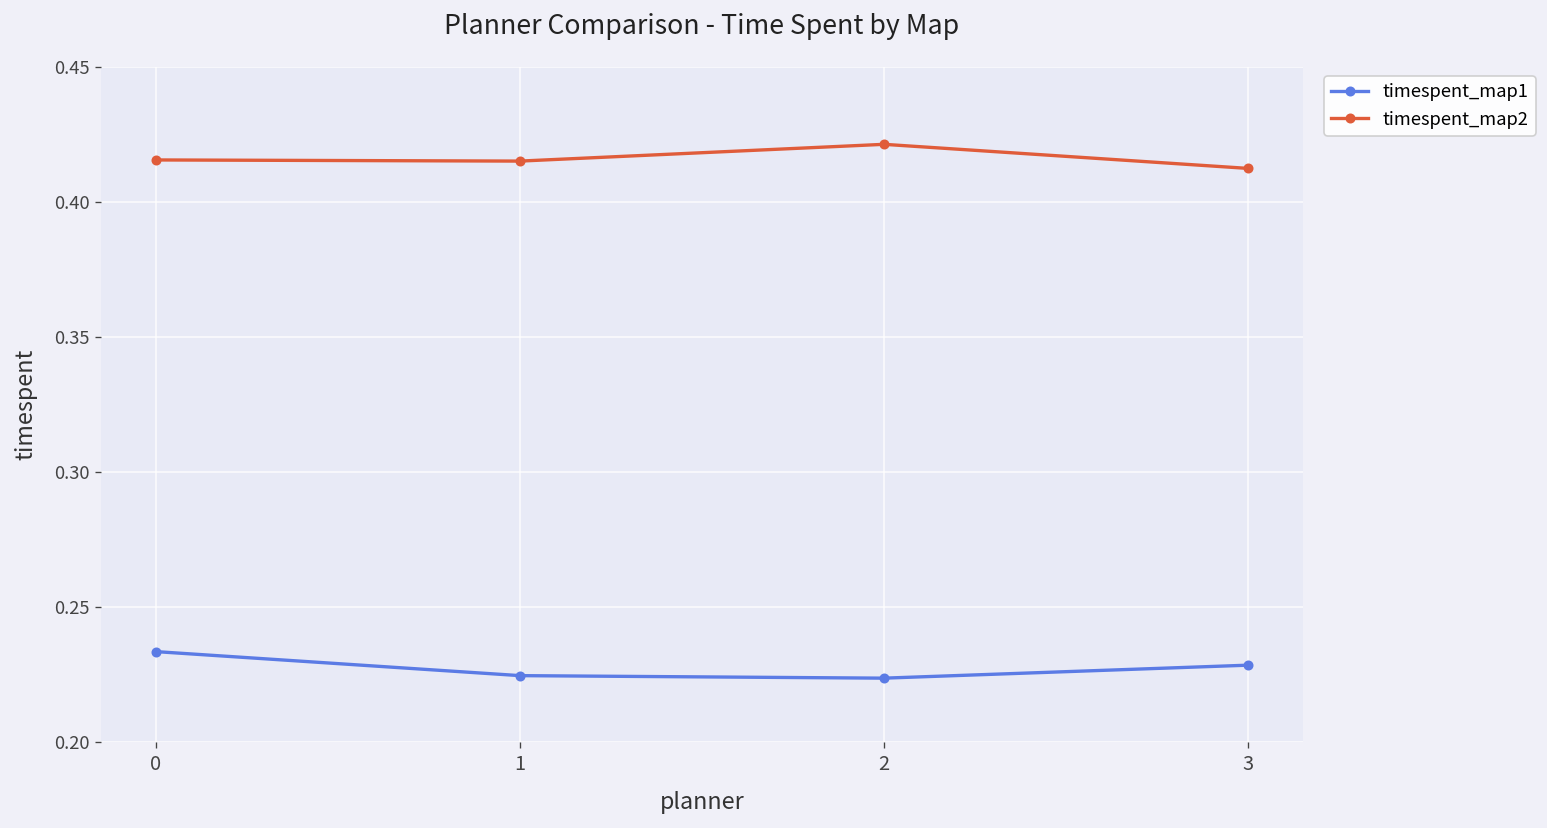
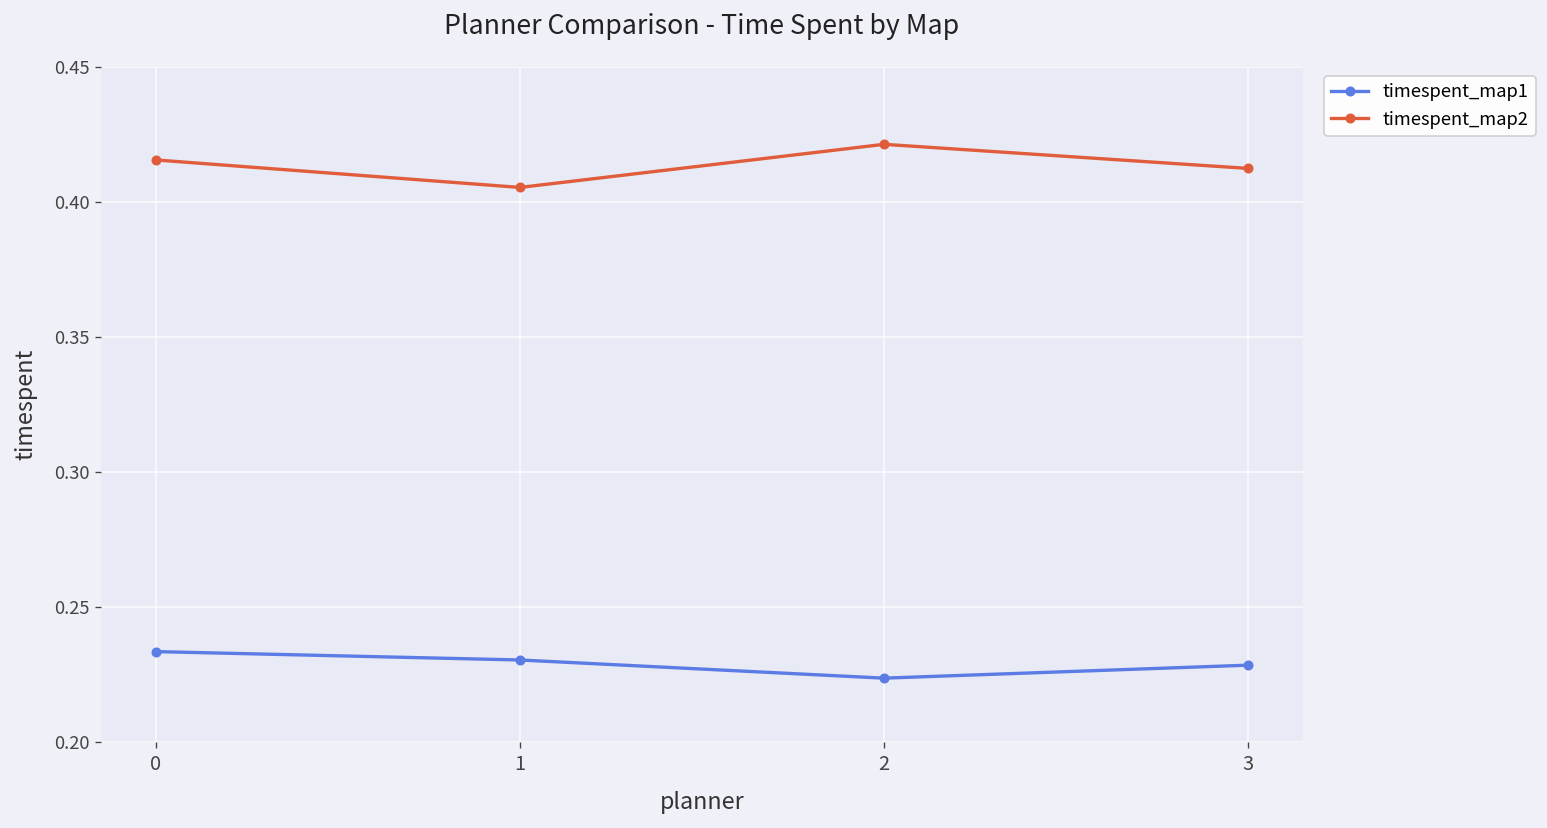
  {
    "timespent_map1": {
      "0": 0.233,
-     "1": 0.225,
+     "1": 0.230,
      "2": 0.224,
      "3": 0.228
    },
    "timespent_map2": {
      "0": 0.416,
-     "1": 0.415,
+     "1": 0.405,
      "2": 0.421,
      "3": 0.412
    }
  }
